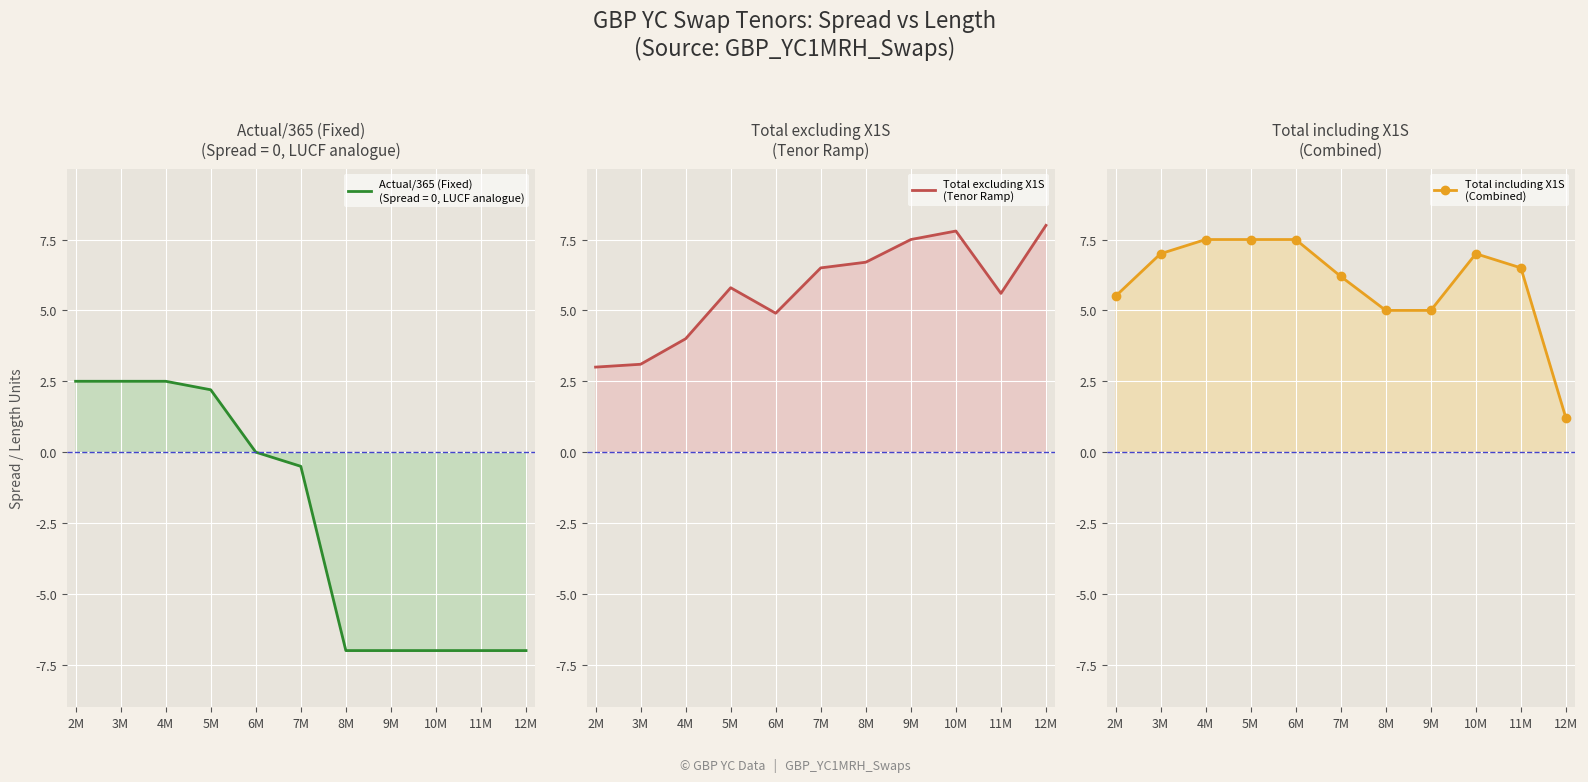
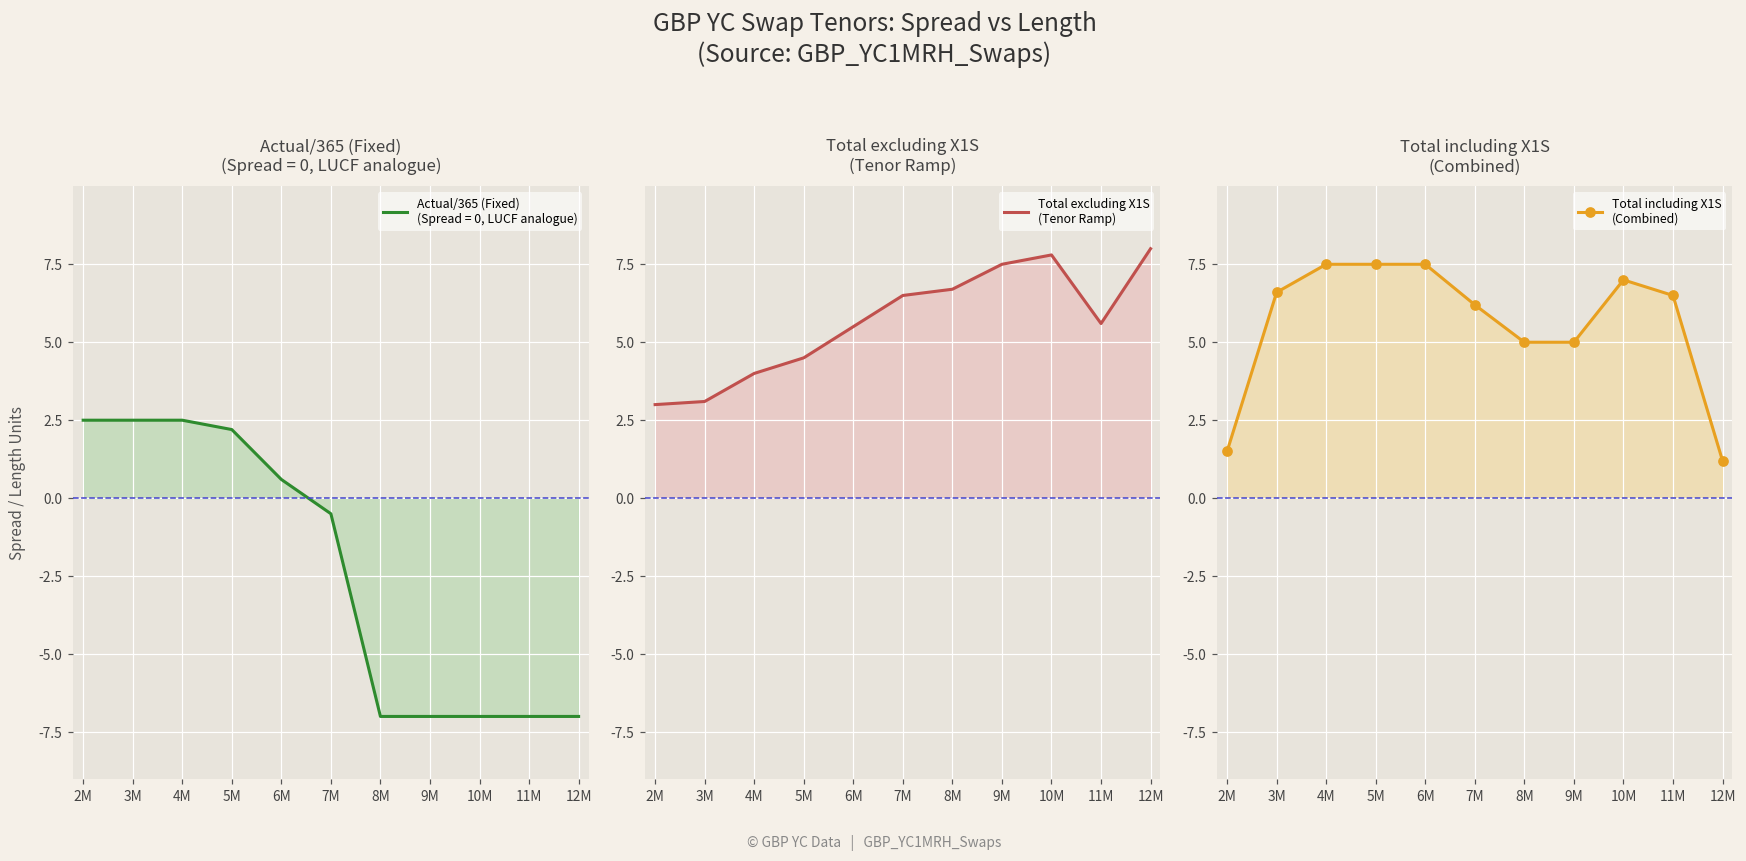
  {
    "Actual/365 (Fixed) (Spread = 0, LUCF analogue)": {
      "Actual/365 (Fixed) (Spread = 0, LUCF analogue)": {
-       "6M": 0.0,
+       "6M": 0.6,
        "7M": -0.5,
        "8M": -7.0,
        "9M": -7.0,
        "10M": -7.0,
        "11M": -7.0,
        "12M": -7.0
      }
    },
    "Total excluding X1S (Tenor Ramp)": {
      "2M": 3.0,
      "3M": 3.1,
      "4M": 4.0,
-     "5M": 5.8,
-     "6M": 4.9,
+     "5M": 4.5,
+     "6M": 5.5,
      "7M": 6.5,
      "8M": 6.7,
      "9M": 7.5,
      "10M": 7.8,
      "11M": 5.6,
      "12M": 8.0
    },
    "Total including X1S (Combined)": {
-     "2M": 5.5,
-     "3M": 7.0,
+     "2M": 1.5,
+     "3M": 6.6,
      "4M": 7.5,
      "5M": 7.5,
      "6M": 7.5,
      "7M": 6.2,
      "8M": 5.0,
      "9M": 5.0,
      "10M": 7.0,
      "11M": 6.5,
      "12M": 1.2
    }
  }
